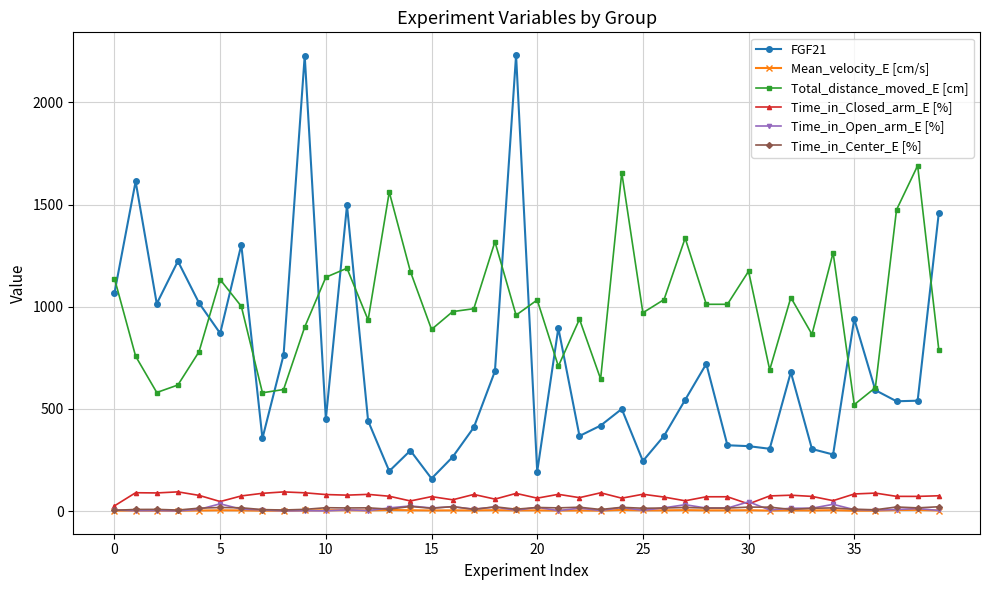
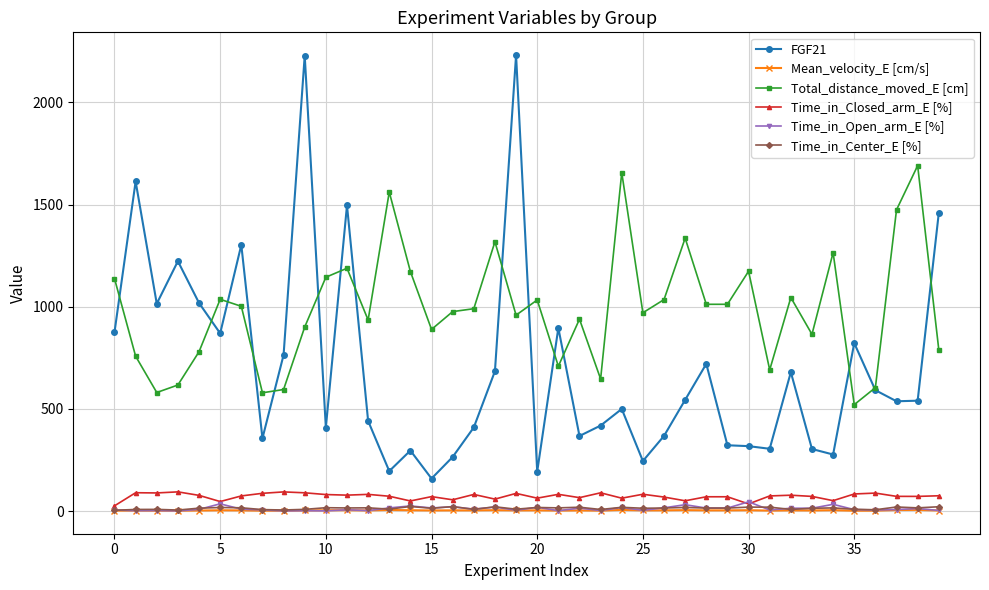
  {
    "FGF21": {
-     "0": 1070,
+     "0": 880,
      "5": 870,
-     "10": 450,
+     "10": 410,
      "15": 160,
      "20": 190,
      "25": 240,
      "30": 320,
-     "35": 940
+     "35": 820
    },
    "Mean_velocity_E [cm/s]": {
      "5": 0,
      "20": 0,
      "30": 0
    },
    "Total_distance_moved_E [cm]": {
      "0": 1140,
-     "5": 1130,
+     "5": 1040,
      "10": 1140,
      "15": 890,
      "20": 1030,
      "25": 970,
      "30": 1170,
      "35": 520
    },
    "Time_in_Closed_arm_E [%]": {
      "0": 30,
      "10": 80,
      "15": 70,
      "20": 60,
      "25": 80,
      "35": 80
    },
    "Time_in_Center_E [%]": {
      "5": 20,
      "10": 20,
      "30": 20
    }
  }
